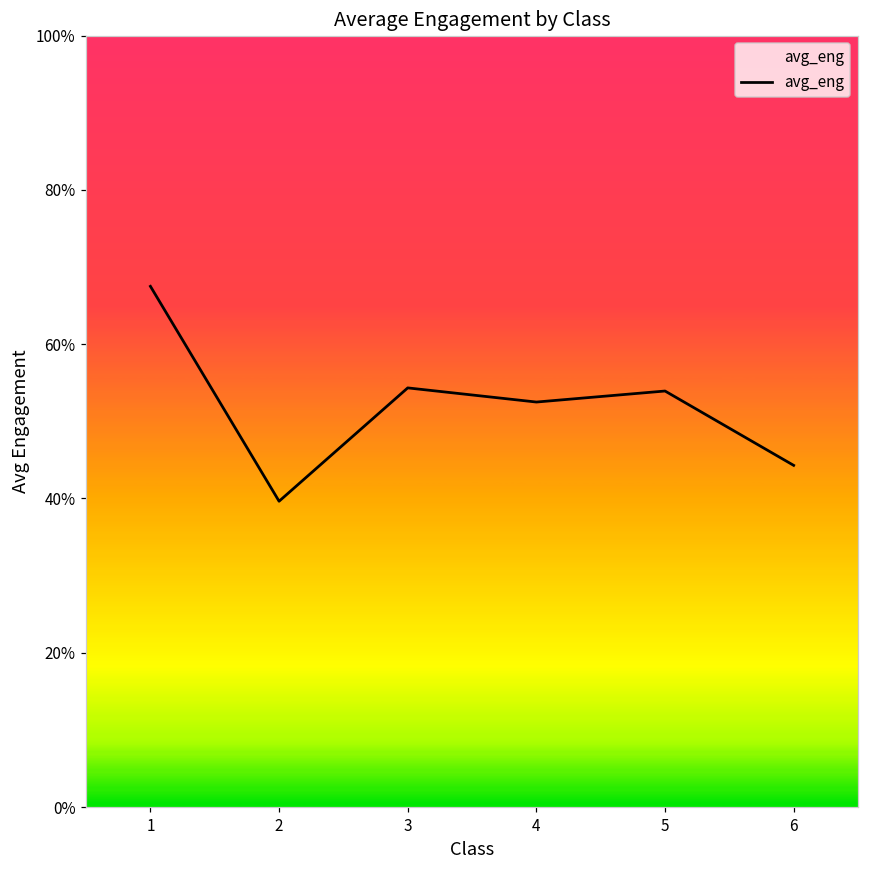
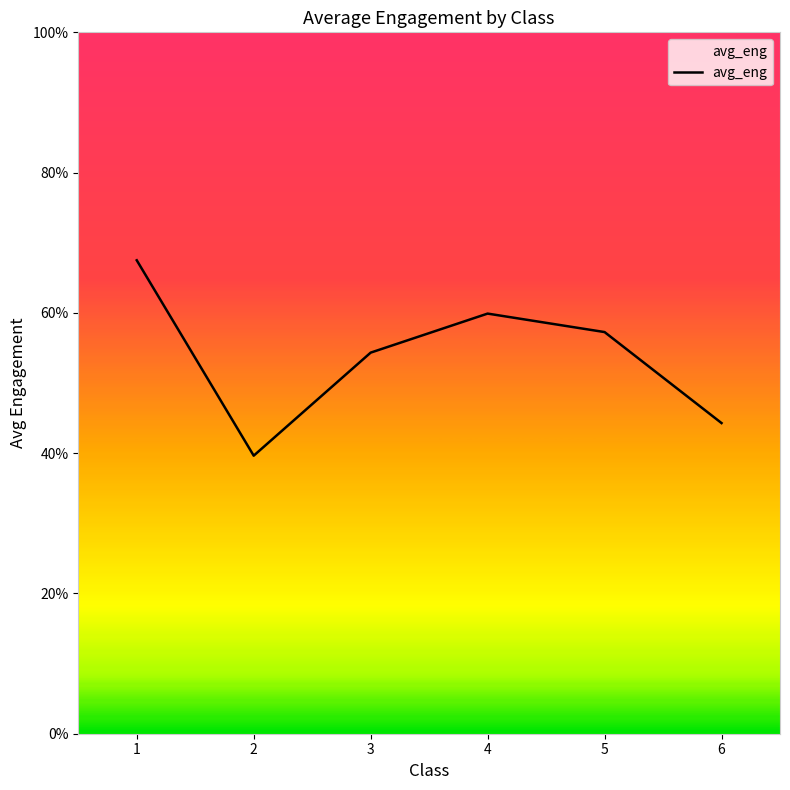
  {
    "1": "68%",
    "2": "40%",
    "3": "54%",
-   "4": "53%",
-   "5": "54%",
+   "4": "60%",
+   "5": "57%",
    "6": "44%"
  }
